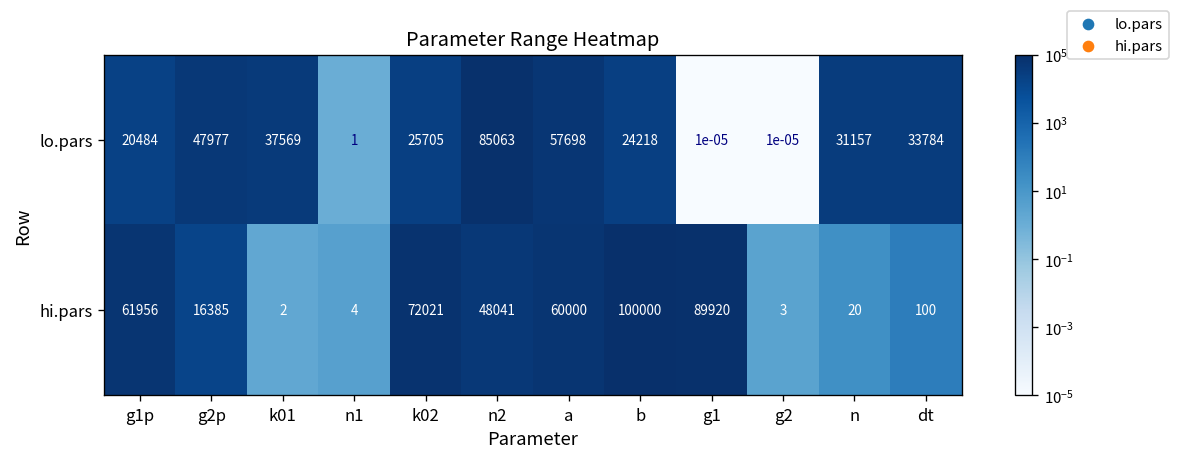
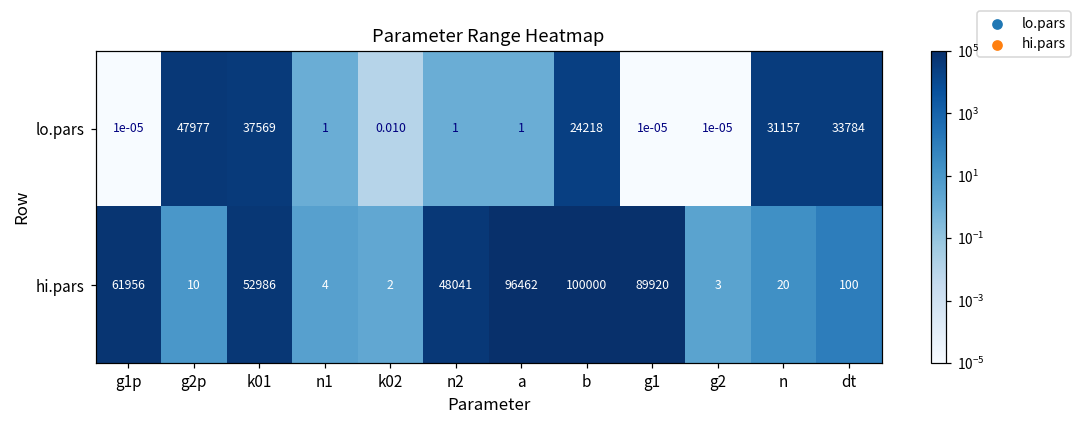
  {
    "lo.pars": {
-     "g1p": "20484",
+     "g1p": "1e-05",
      "g2p": "47977",
      "k01": "37569",
      "n1": "1",
-     "k02": "25705",
-     "n2": "85063",
-     "a": "57698",
+     "k02": "0.010",
+     "n2": "1",
+     "a": "1",
      "b": "24218",
      "g1": "1e-05",
      "g2": "1e-05",
      "n": "31157",
      "dt": "33784"
    },
    "hi.pars": {
      "g1p": "61956",
-     "g2p": "16385",
-     "k01": "2",
+     "g2p": "10",
+     "k01": "52986",
      "n1": "4",
-     "k02": "72021",
+     "k02": "2",
      "n2": "48041",
-     "a": "60000",
+     "a": "96462",
      "b": "100000",
      "g1": "89920",
      "g2": "3",
      "n": "20",
      "dt": "100"
    }
  }
